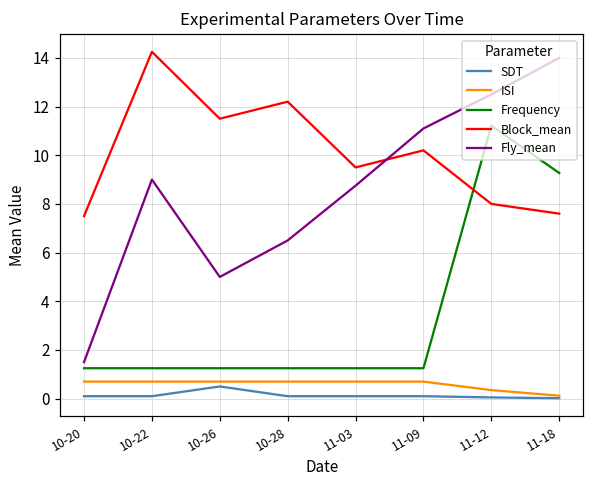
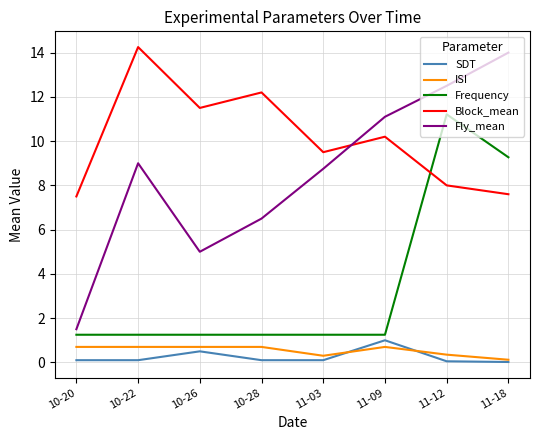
  {
    "SDT": {
      "10-20": 0.1,
      "10-22": 0.1,
      "10-26": 0.5,
      "10-28": 0.1,
      "11-03": 0.1,
-     "11-09": 0.1,
+     "11-09": 1.0,
      "11-12": 0.1
    },
    "ISI": {
      "10-20": 0.7,
      "10-22": 0.7,
      "10-26": 0.7,
      "10-28": 0.7,
-     "11-03": 0.7,
+     "11-03": 0.3,
      "11-09": 0.7,
      "11-12": 0.4
    },
    "Frequency": {
      "10-20": 1.3,
      "10-22": 1.3,
      "10-26": 1.3,
      "10-28": 1.3,
      "11-03": 1.3,
      "11-09": 1.3,
      "11-18": 9.3
    },
    "Block_mean": {
      "10-20": 7.5,
      "10-22": 14.3,
      "10-26": 11.5,
      "10-28": 12.2,
      "11-03": 9.5,
      "11-09": 10.2,
      "11-12": 8.0,
      "11-18": 7.6
    },
    "Fly_mean": {
      "10-20": 1.5,
      "10-22": 9.0,
      "10-26": 5.0,
      "10-28": 6.5,
      "11-03": 8.8,
      "11-09": 11.1
    }
  }
